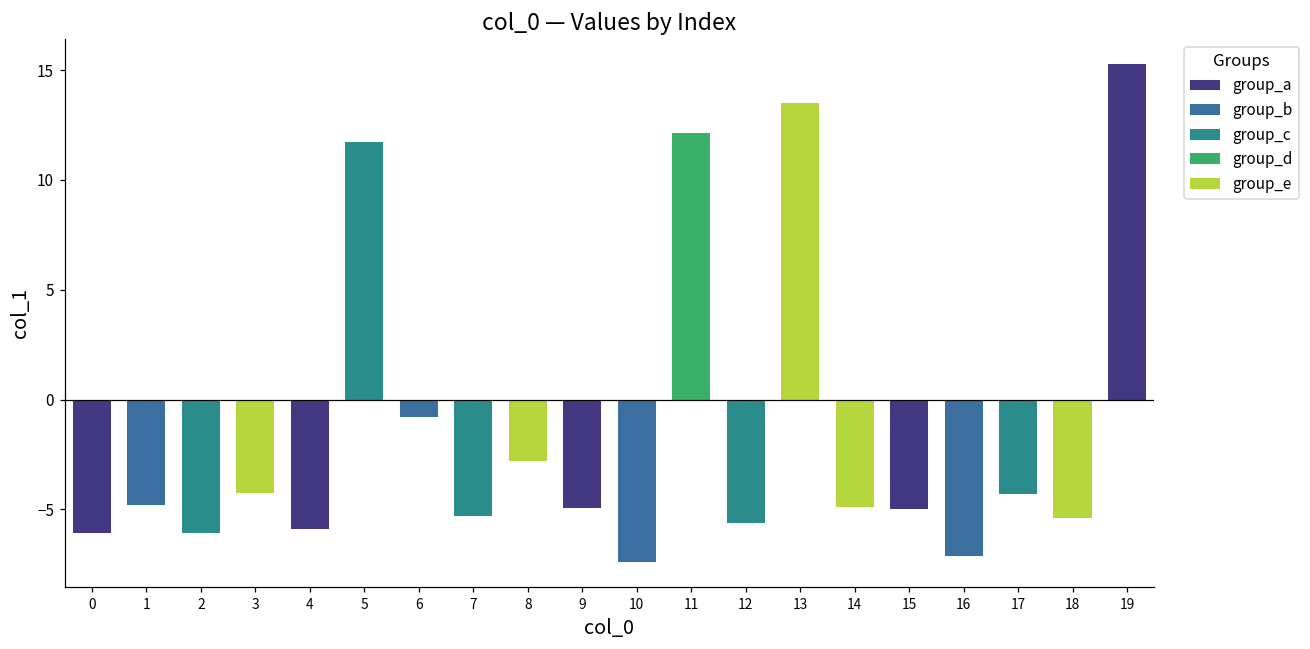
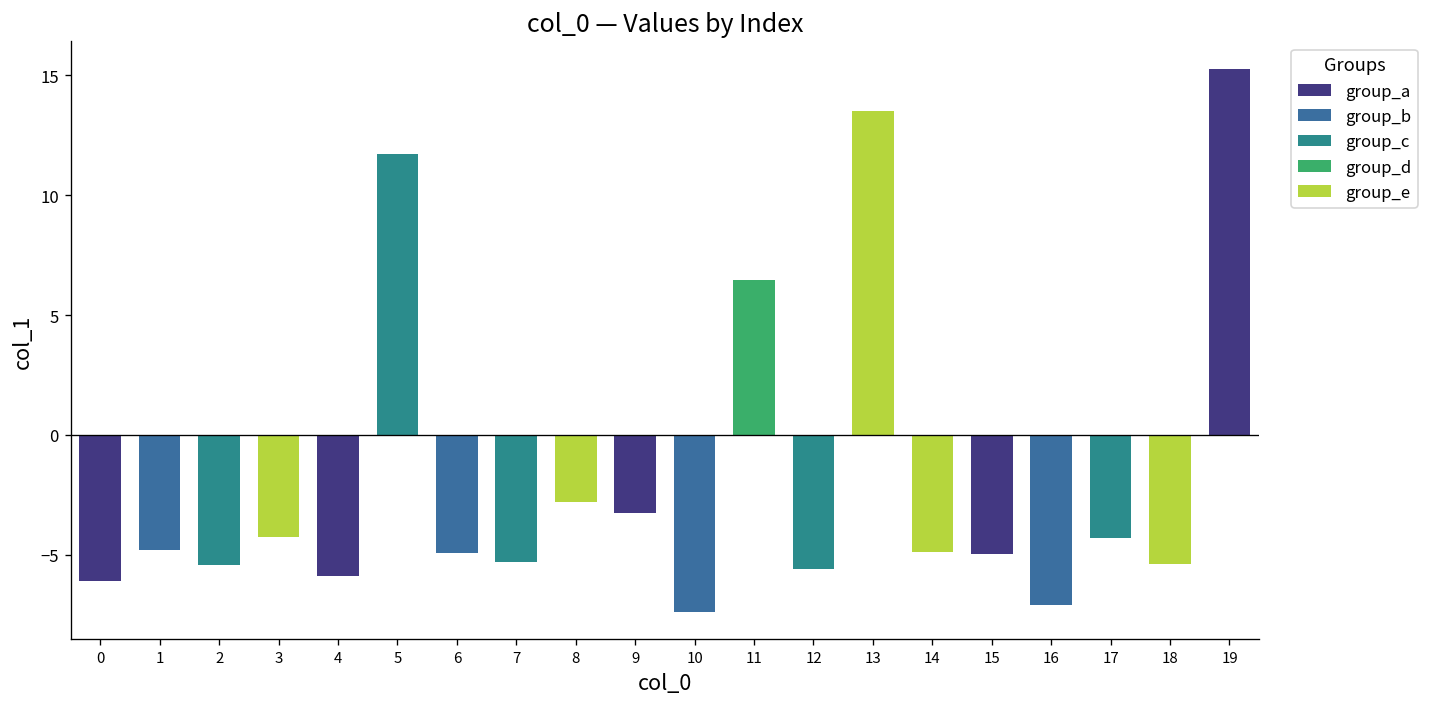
  {
    "0": -6.1,
    "1": -4.8,
-   "2": -6.1,
+   "2": -5.4,
    "3": -4.2,
    "4": -5.9,
    "5": 11.7,
-   "6": -0.8,
+   "6": -4.9,
    "7": -5.3,
    "8": -2.8,
-   "9": -4.9,
+   "9": -3.3,
    "10": -7.4,
-   "11": 12.1,
+   "11": 6.4,
    "12": -5.6,
    "13": 13.5,
    "14": -4.9,
    "15": -5.0,
    "16": -7.1,
    "17": -4.3,
    "18": -5.4,
    "19": 15.3
  }
